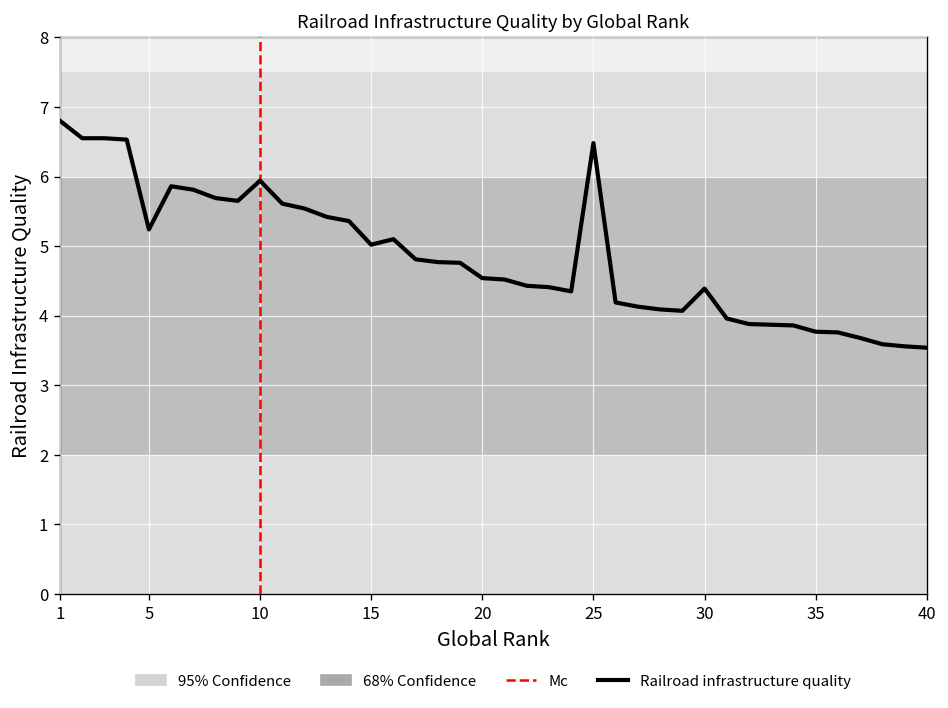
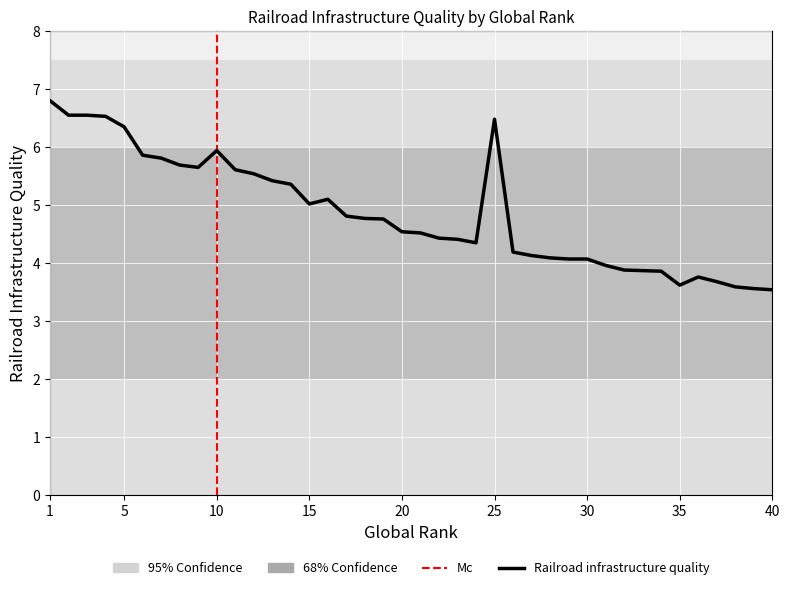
  {
    "1": 6.8,
-   "5": 5.2,
+   "5": 6.4,
    "10": 5.9,
    "15": 5.0,
    "20": 4.5,
    "25": 6.5,
-   "30": 4.4,
-   "35": 3.8,
+   "30": 4.1,
+   "35": 3.6,
    "40": 3.5
  }
